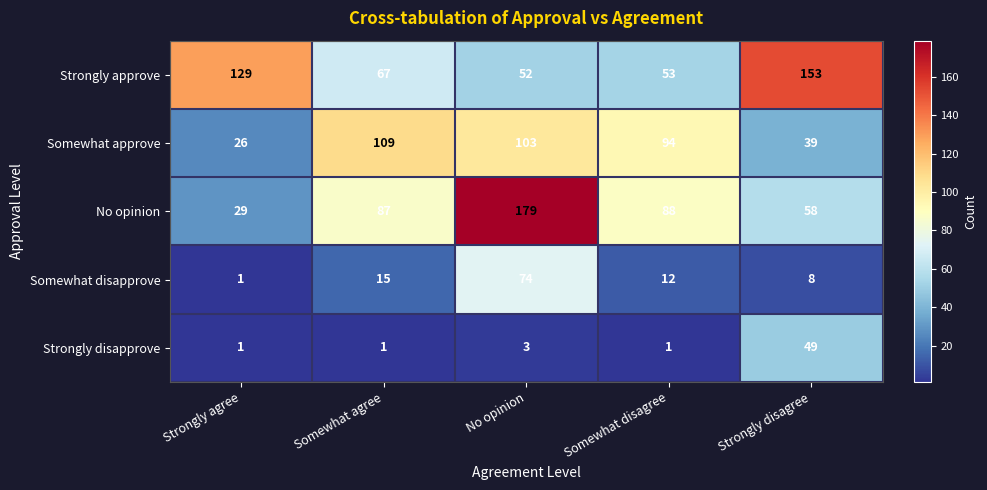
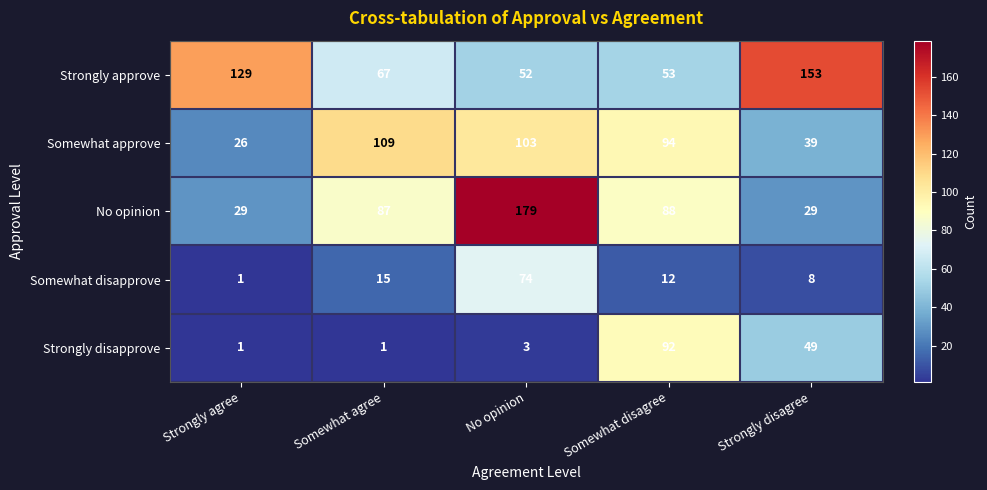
  {
    "Strongly approve": {
      "Strongly agree": 129,
      "Somewhat agree": 67,
      "No opinion": 52,
      "Somewhat disagree": 53,
      "Strongly disagree": 153
    },
    "Somewhat approve": {
      "Strongly agree": 26,
      "Somewhat agree": 109,
      "No opinion": 103,
      "Somewhat disagree": 94,
      "Strongly disagree": 39
    },
    "No opinion": {
      "Strongly agree": 29,
      "Somewhat agree": 87,
      "No opinion": 179,
      "Somewhat disagree": 88,
-     "Strongly disagree": 58
+     "Strongly disagree": 29
    },
    "Somewhat disapprove": {
      "Strongly agree": 1,
      "Somewhat agree": 15,
      "Somewhat disagree": 12,
      "Strongly disagree": 8
    },
    "Strongly disapprove": {
      "Strongly agree": 1,
      "Somewhat agree": 1,
      "No opinion": 3,
-     "Somewhat disagree": 1,
+     "Somewhat disagree": 92,
      "Strongly disagree": 49
    }
  }
